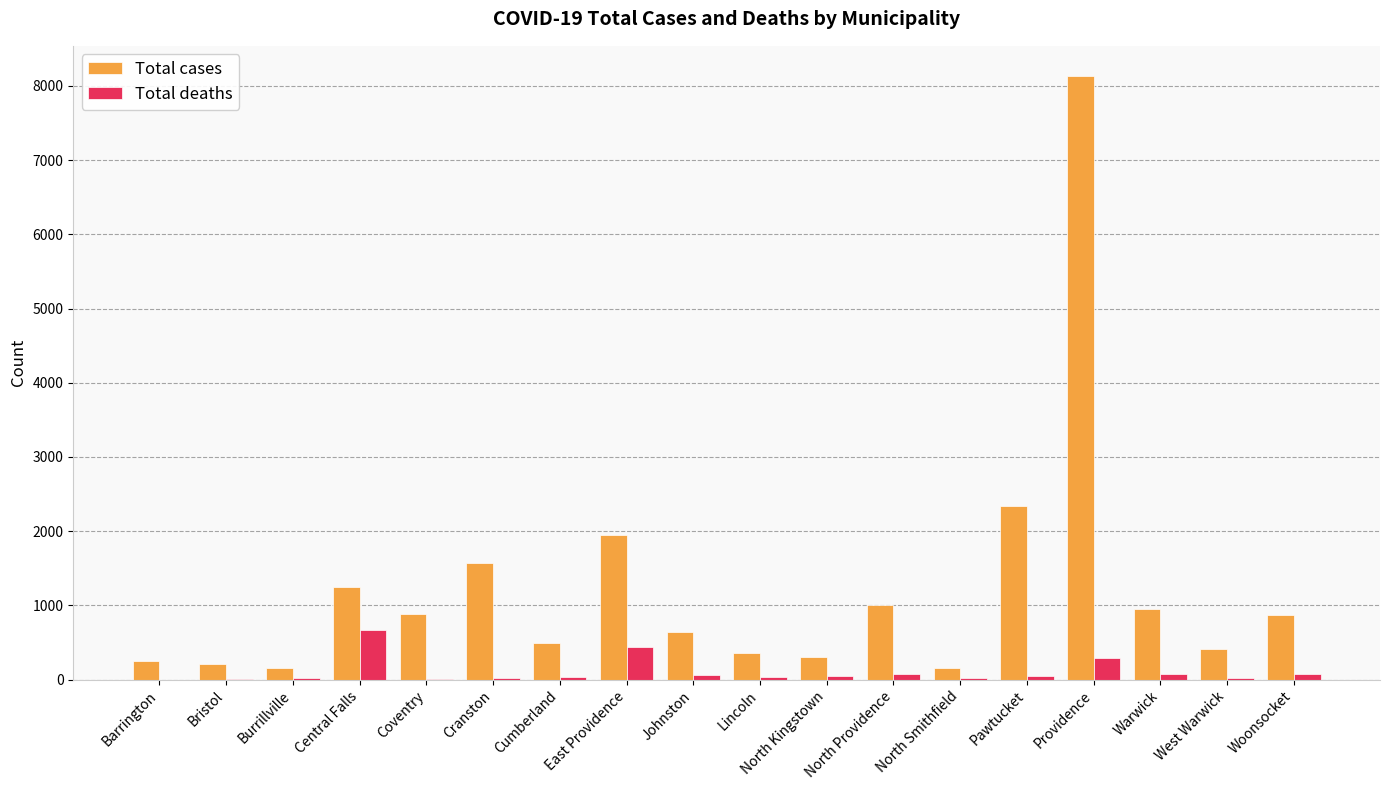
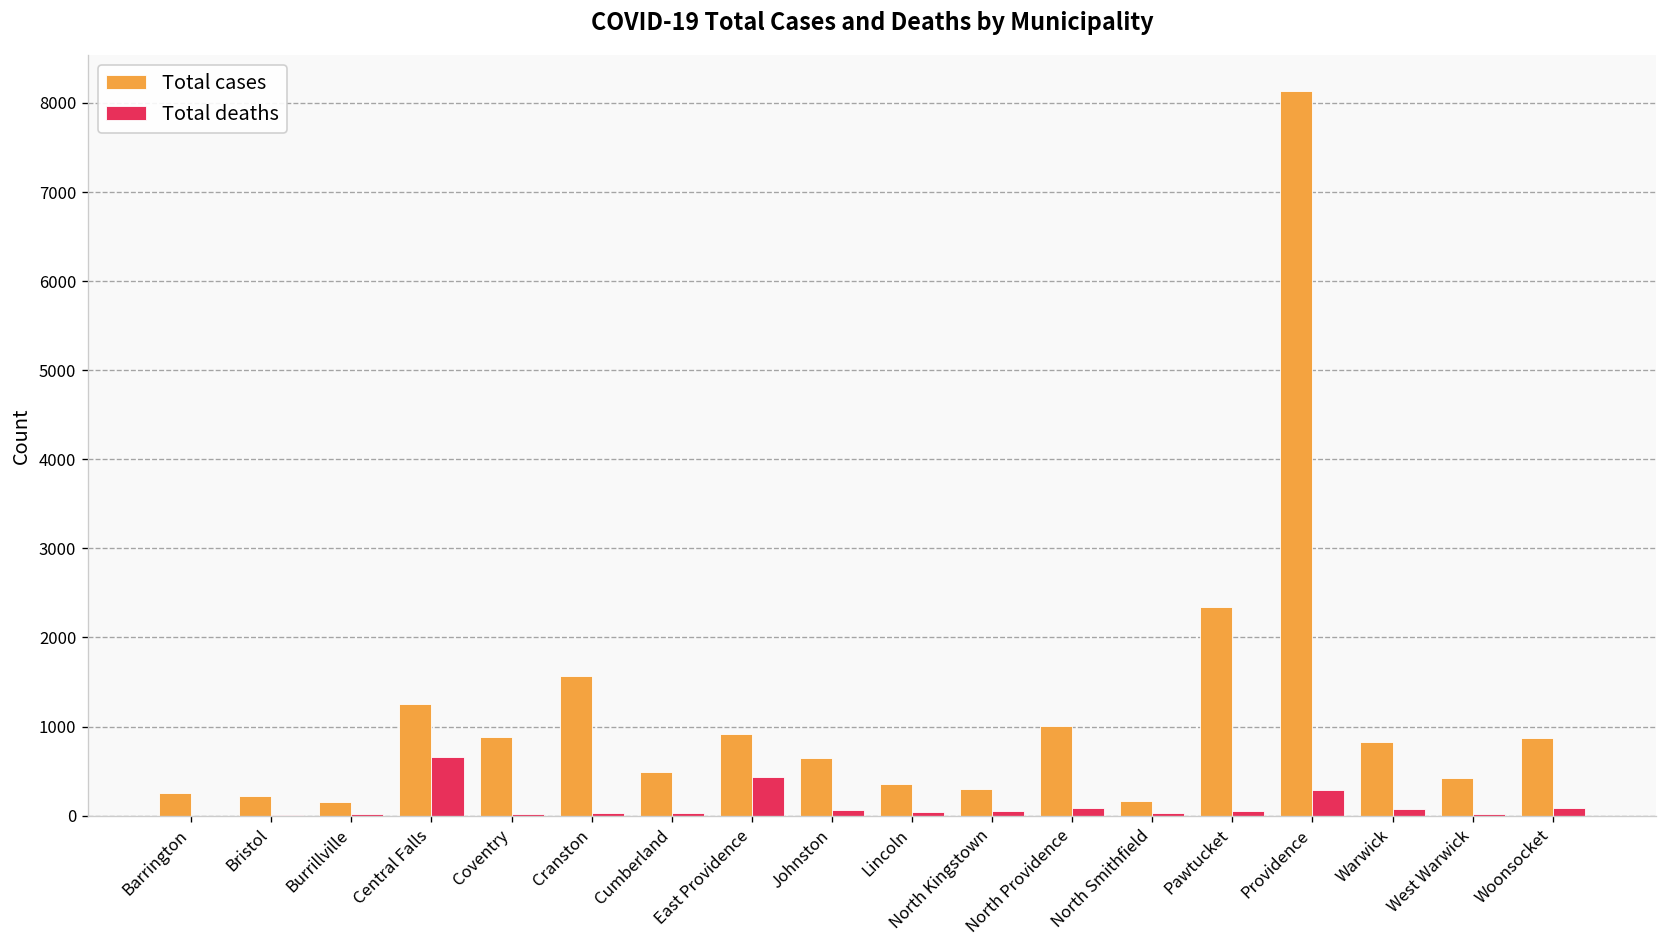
  {
    "Total cases": {
      "Barrington": 300,
      "Bristol": 200,
      "Burrillville": 200,
      "Central Falls": 1200,
      "Coventry": 900,
      "Cranston": 1600,
      "Cumberland": 500,
-     "East Providence": 2000,
+     "East Providence": 900,
      "Johnston": 600,
      "Lincoln": 400,
      "North Kingstown": 300,
      "North Providence": 1000,
      "North Smithfield": 200,
      "Pawtucket": 2300,
      "Providence": 8100,
-     "Warwick": 900,
+     "Warwick": 800,
      "West Warwick": 400,
      "Woonsocket": 900
    },
    "Total deaths": {
      "Barrington": 0,
      "Central Falls": 700,
      "East Providence": 400,
      "Johnston": 100,
      "Lincoln": 0,
      "North Kingstown": 100,
      "North Providence": 100,
      "Pawtucket": 0,
      "Providence": 300,
      "Warwick": 100,
      "Woonsocket": 100
    }
  }
